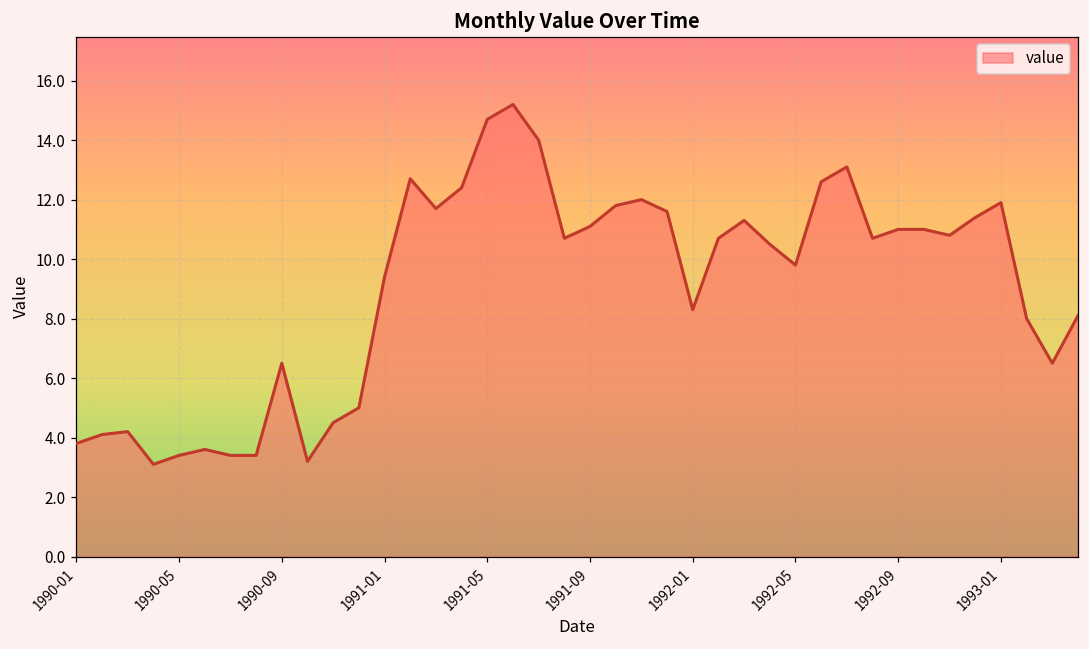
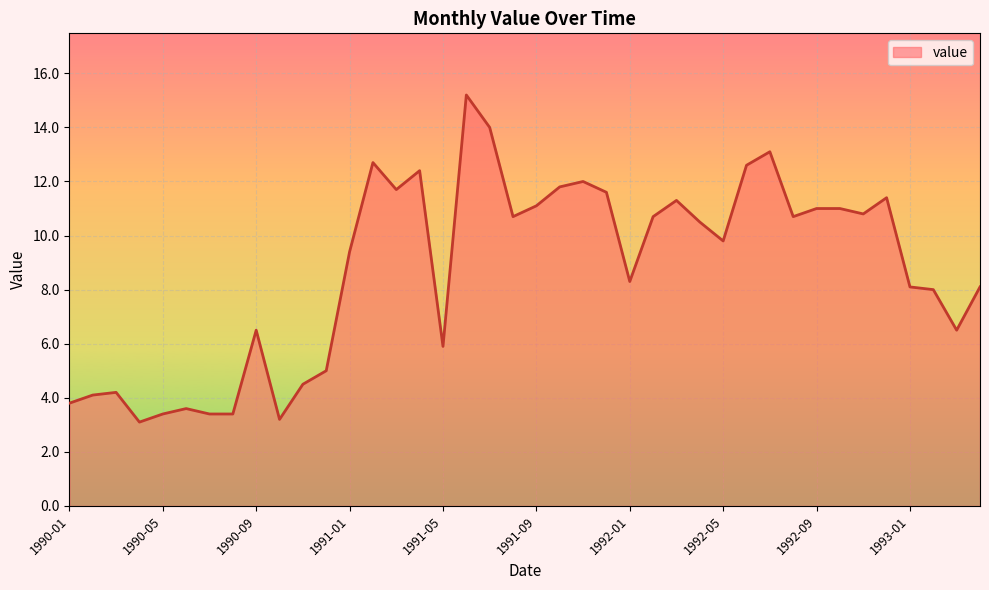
  {
    "1990-01": 3.8,
    "1990-05": 3.4,
    "1990-09": 6.5,
    "1991-01": 9.4,
-   "1991-05": 14.7,
+   "1991-05": 5.9,
    "1991-09": 11.1,
    "1992-01": 8.3,
    "1992-05": 9.8,
    "1992-09": 11.0,
-   "1993-01": 11.9
+   "1993-01": 8.1
  }
